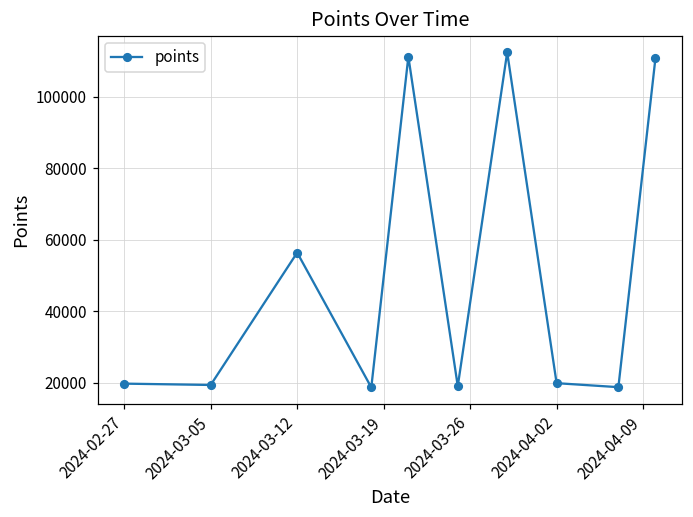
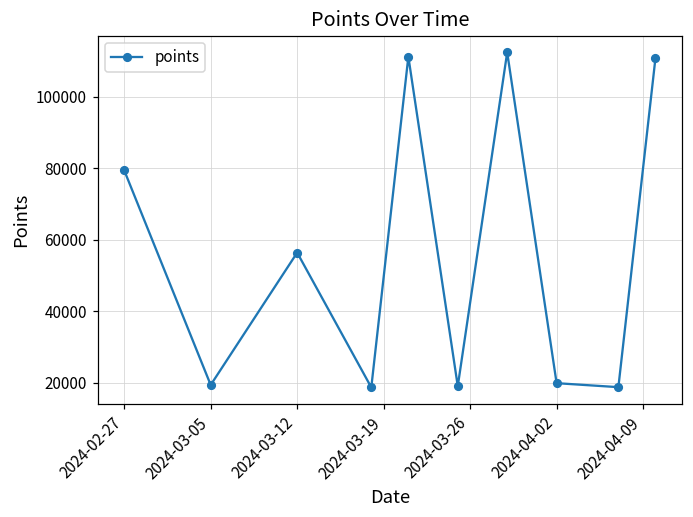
  {
-   "2024-02-27": 20000,
+   "2024-02-27": 79000,
    "2024-03-05": 19000,
    "2024-03-12": 56000,
    "2024-04-02": 20000
  }
